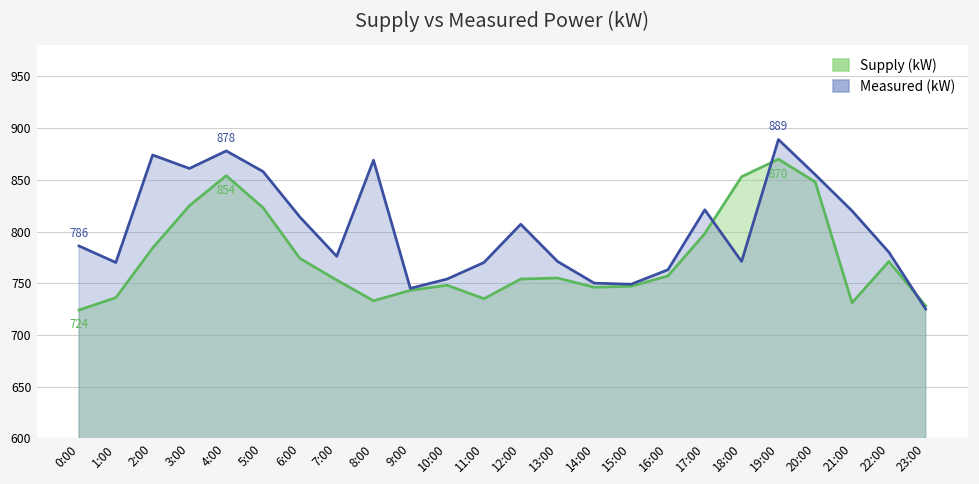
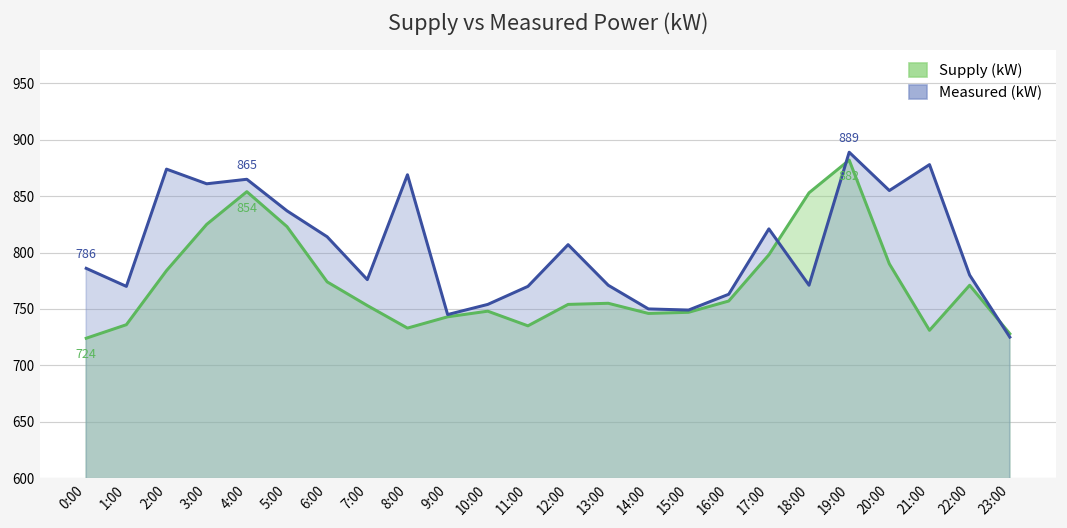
  {
    "Supply (kW)": {
      "0:00": 724,
      "4:00": 854,
-     "19:00": 870,
-     "20:00": 850
+     "19:00": 882,
+     "20:00": 790
    },
    "Measured (kW)": {
      "0:00": 786,
-     "4:00": 878,
-     "5:00": 860,
+     "4:00": 865,
+     "5:00": 840,
      "19:00": 889,
-     "21:00": 820
+     "21:00": 880
    }
  }
